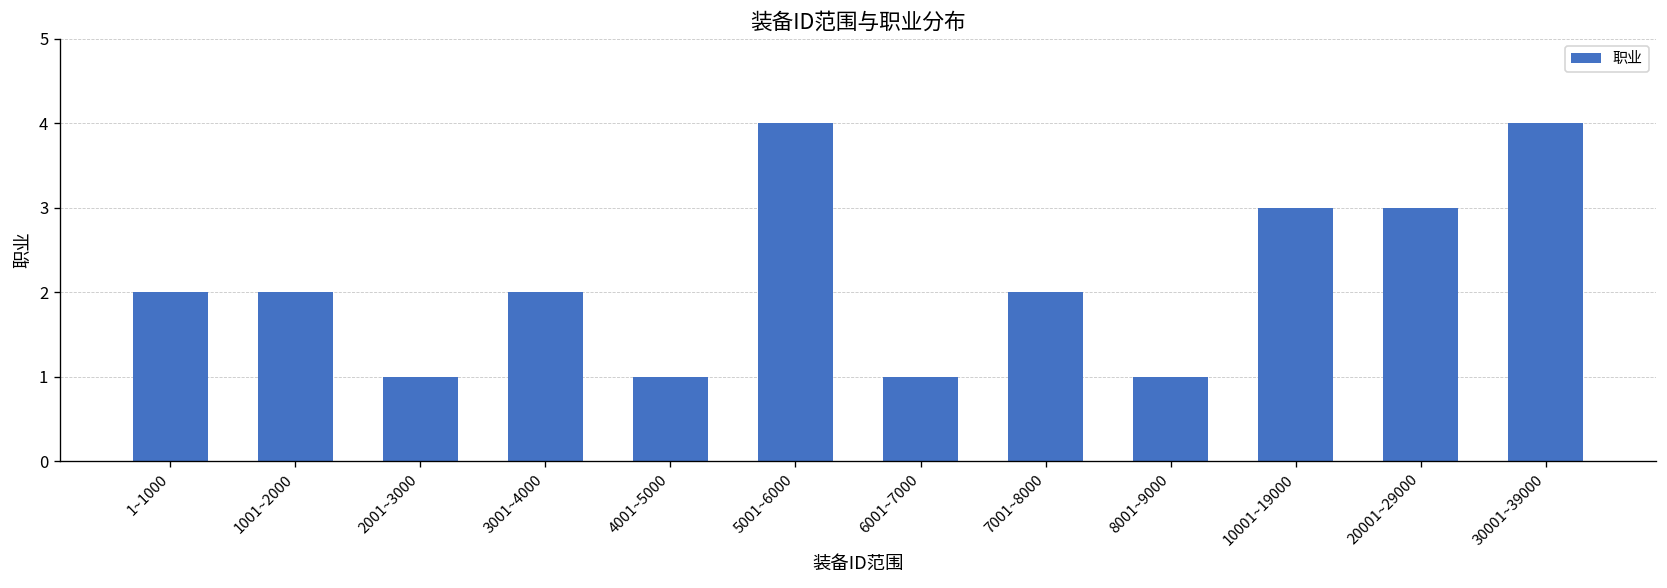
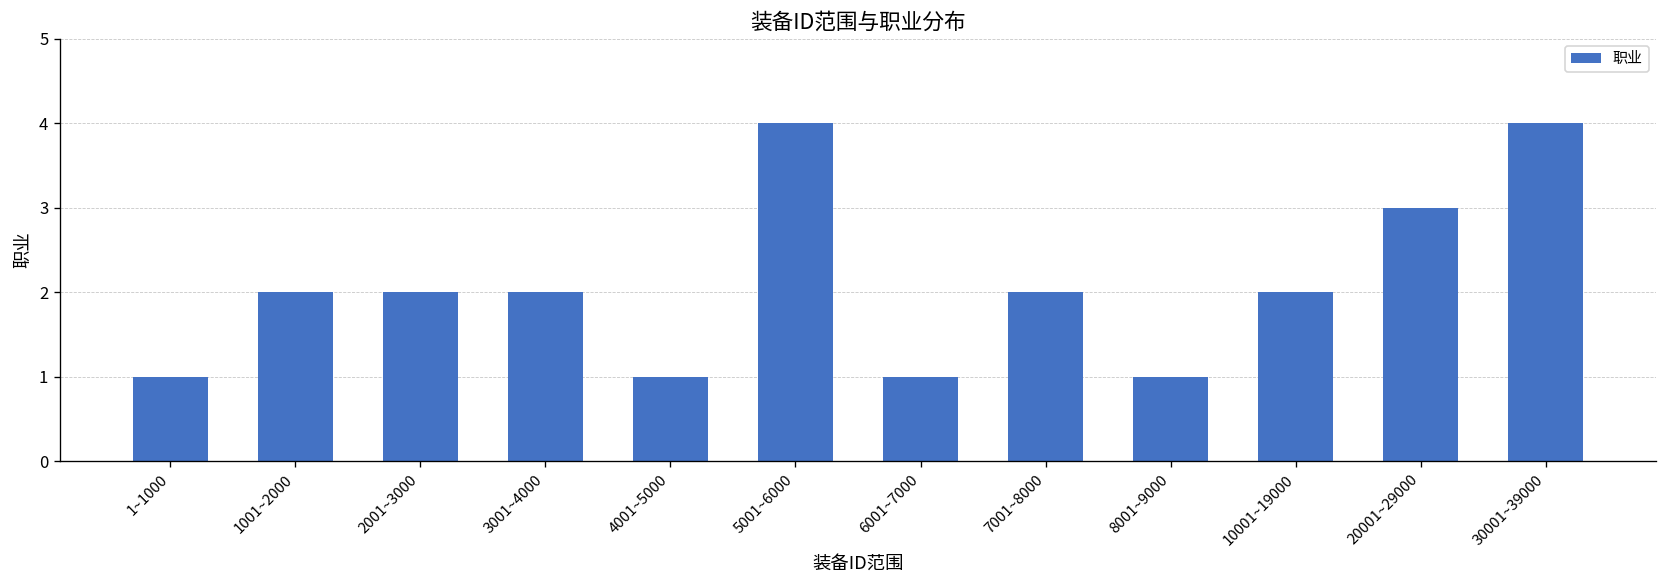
  {
-   "1~1000": 2,
+   "1~1000": 1,
    "1001~2000": 2,
-   "2001~3000": 1,
+   "2001~3000": 2,
    "3001~4000": 2,
    "4001~5000": 1,
    "5001~6000": 4,
    "6001~7000": 1,
    "7001~8000": 2,
    "8001~9000": 1,
-   "10001~19000": 3,
+   "10001~19000": 2,
    "20001~29000": 3,
    "30001~39000": 4
  }
